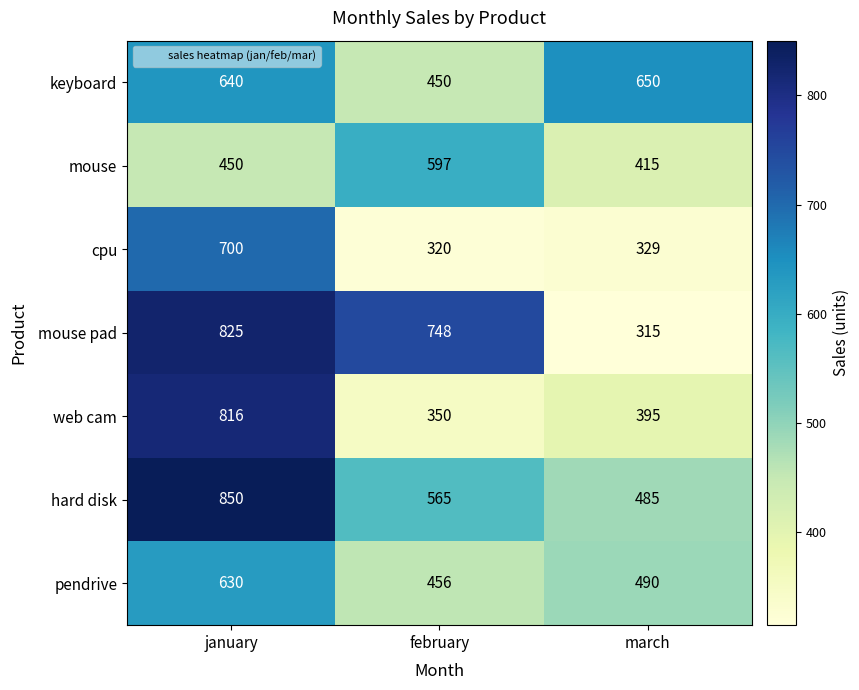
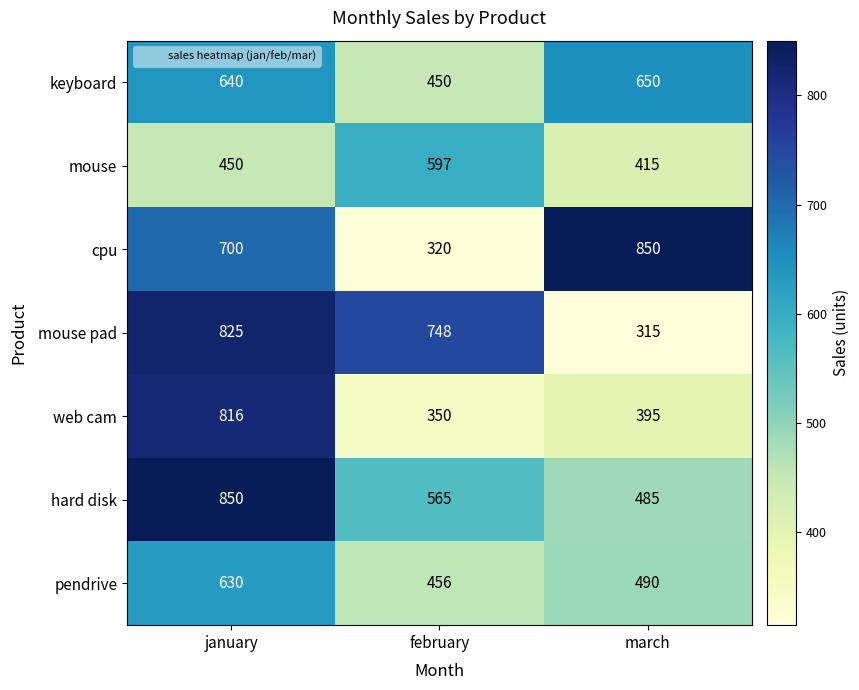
  {
    "keyboard": {
      "january": 640,
      "february": 450,
      "march": 650
    },
    "mouse": {
      "january": 450,
      "february": 597,
      "march": 415
    },
    "cpu": {
      "january": 700,
      "february": 320,
-     "march": 329
+     "march": 850
    },
    "mouse pad": {
      "january": 825,
      "february": 748,
      "march": 315
    },
    "web cam": {
      "january": 816,
      "february": 350,
      "march": 395
    },
    "hard disk": {
      "january": 850,
      "february": 565,
      "march": 485
    },
    "pendrive": {
      "january": 630,
      "february": 456,
      "march": 490
    }
  }
